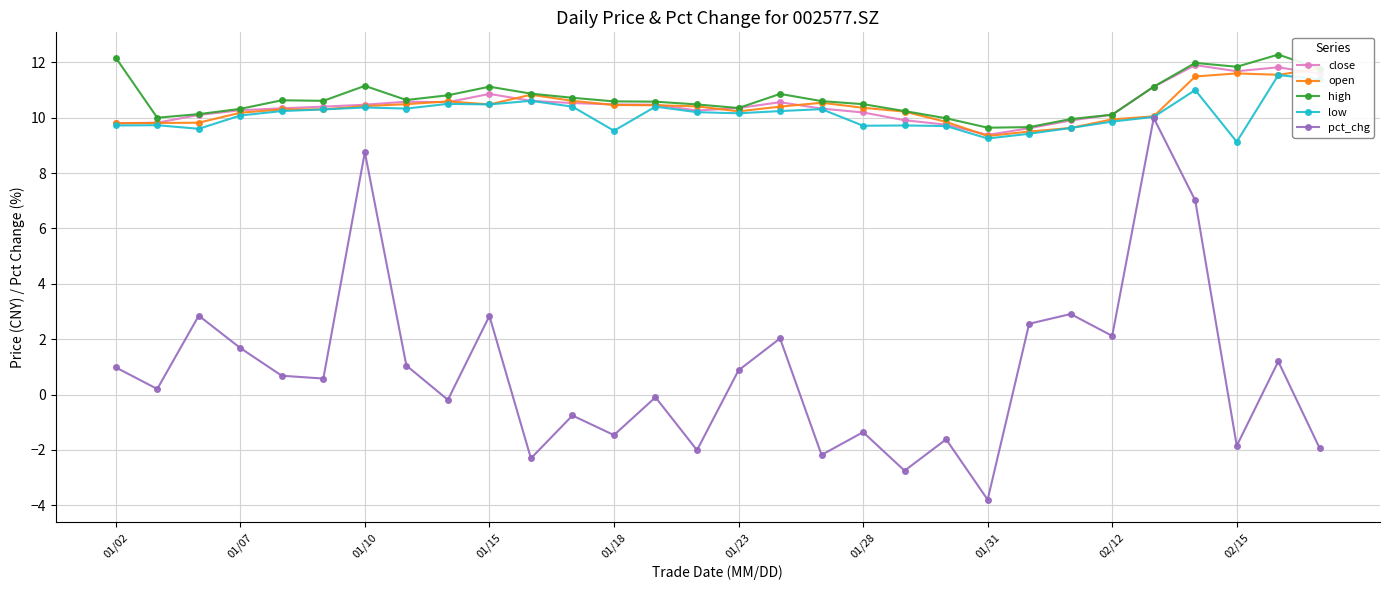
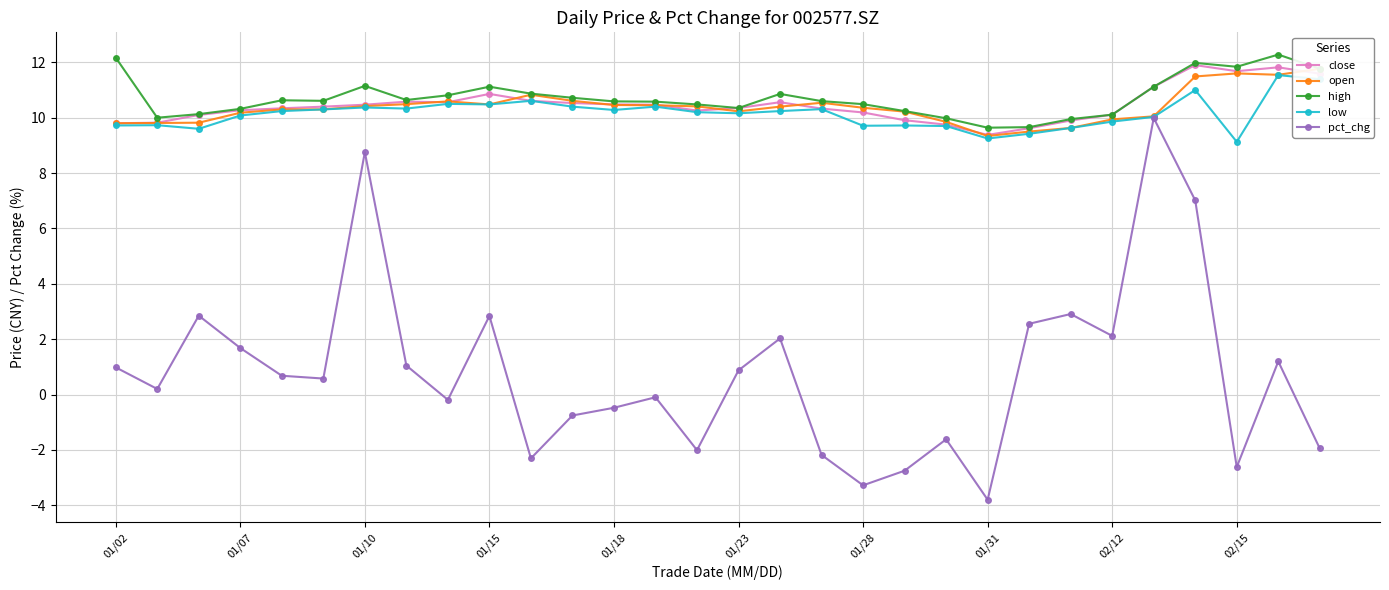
  {
    "close": {
      "01/15": 10.9,
      "01/28": 10.2
    },
    "open": {
      "01/28": 10.4
    },
    "high": {
      "01/02": 12.2,
      "01/10": 11.2,
      "01/15": 11.1,
      "01/18": 10.6,
      "01/28": 10.5,
      "01/31": 9.6,
      "02/15": 11.8
    },
    "low": {
      "01/07": 10.1,
-     "01/18": 9.5,
+     "01/18": 10.3,
      "01/28": 9.7,
      "02/15": 9.1
    },
    "pct_chg": {
      "01/02": 1.0,
      "01/07": 1.7,
      "01/10": 8.8,
      "01/15": 2.8,
-     "01/18": -1.5,
+     "01/18": -0.5,
      "01/23": 0.9,
-     "01/28": -1.4,
+     "01/28": -3.3,
      "01/31": -3.8,
      "02/12": 2.1,
-     "02/15": -1.8
+     "02/15": -2.6
    }
  }
